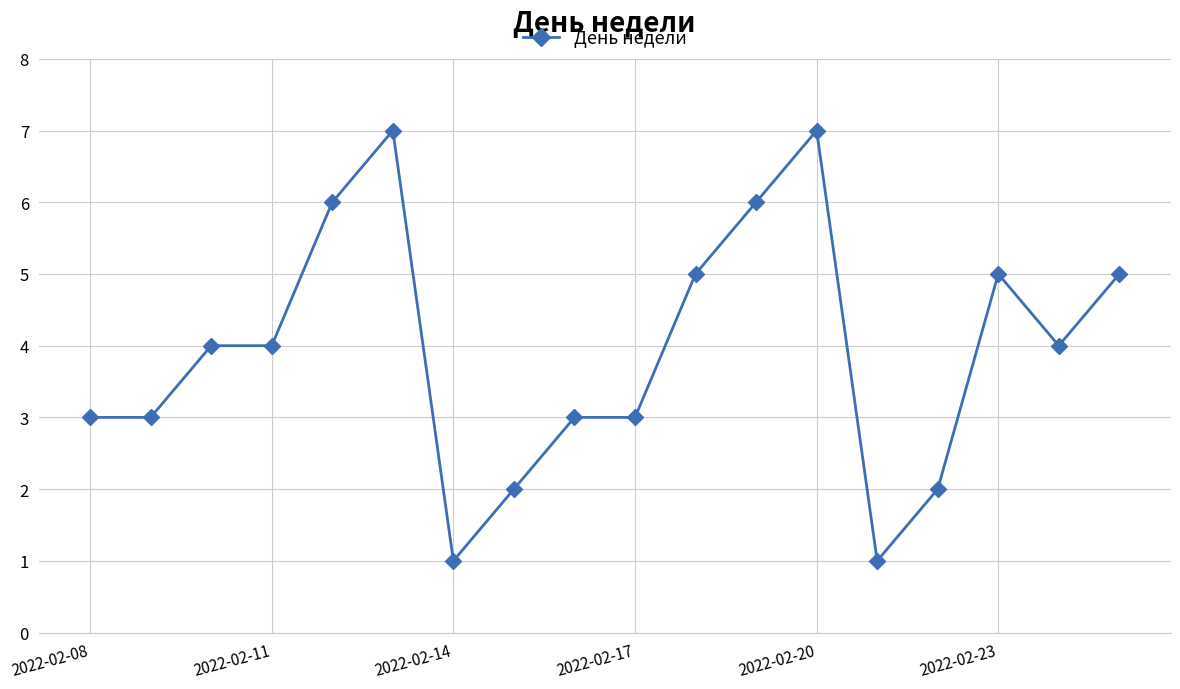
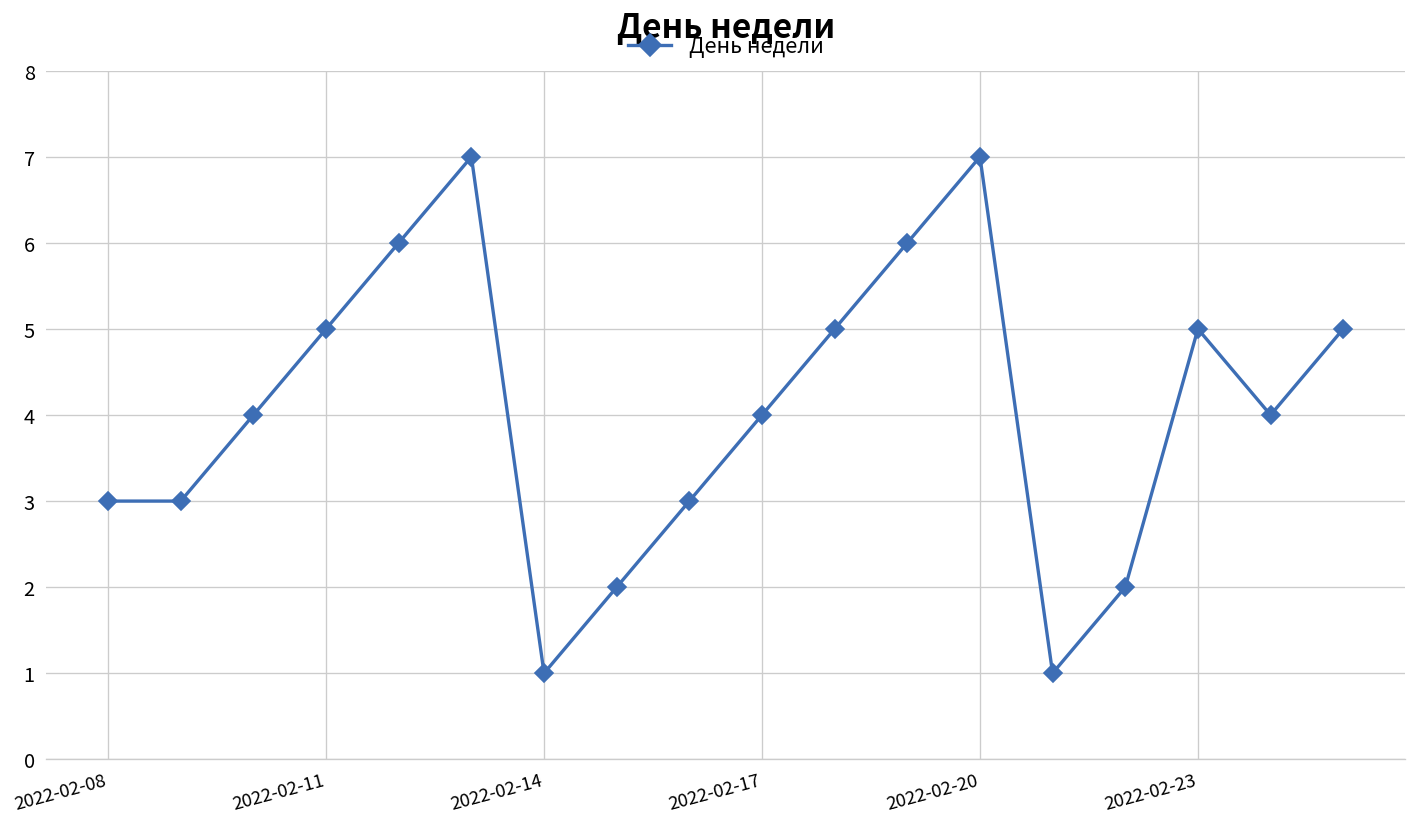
  {
    "2022-02-08": 3,
-   "2022-02-11": 4,
+   "2022-02-11": 5,
    "2022-02-14": 1,
-   "2022-02-17": 3,
+   "2022-02-17": 4,
    "2022-02-20": 7,
    "2022-02-23": 5
  }
